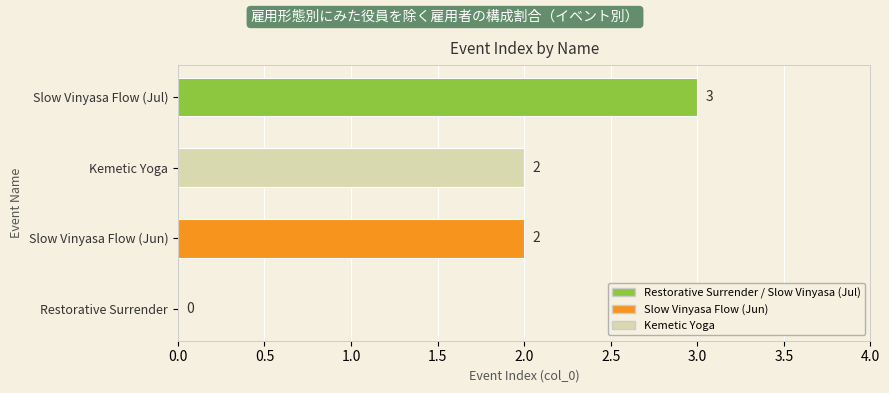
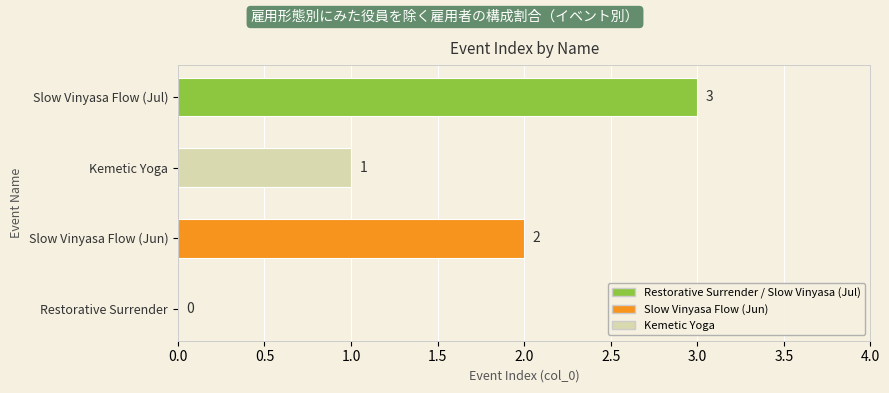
  {
    "Slow Vinyasa Flow (Jul)": 3,
-   "Kemetic Yoga": 2,
+   "Kemetic Yoga": 1,
    "Slow Vinyasa Flow (Jun)": 2,
    "Restorative Surrender": 0
  }
